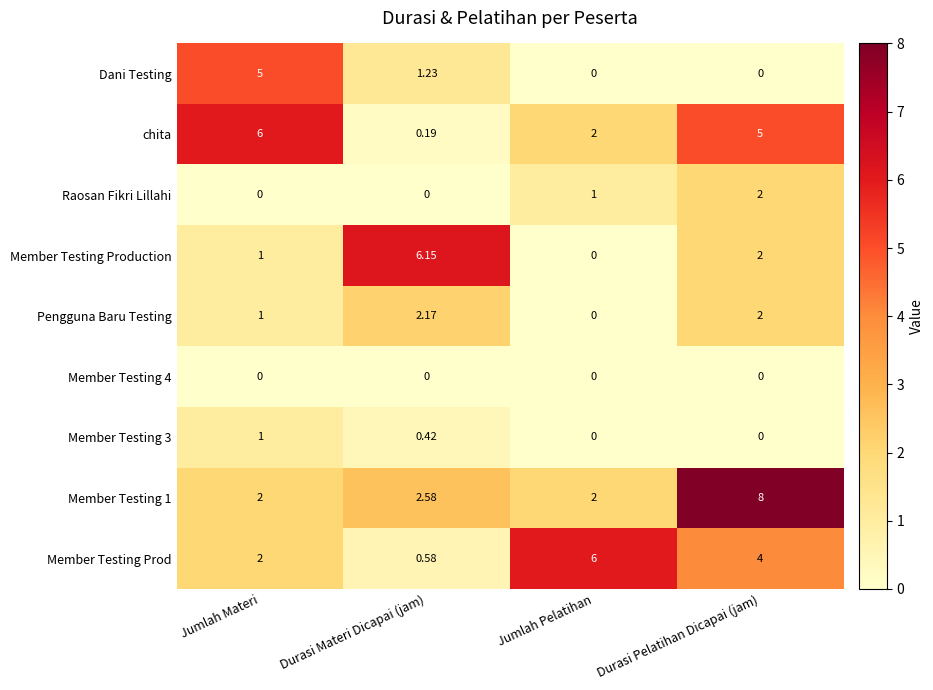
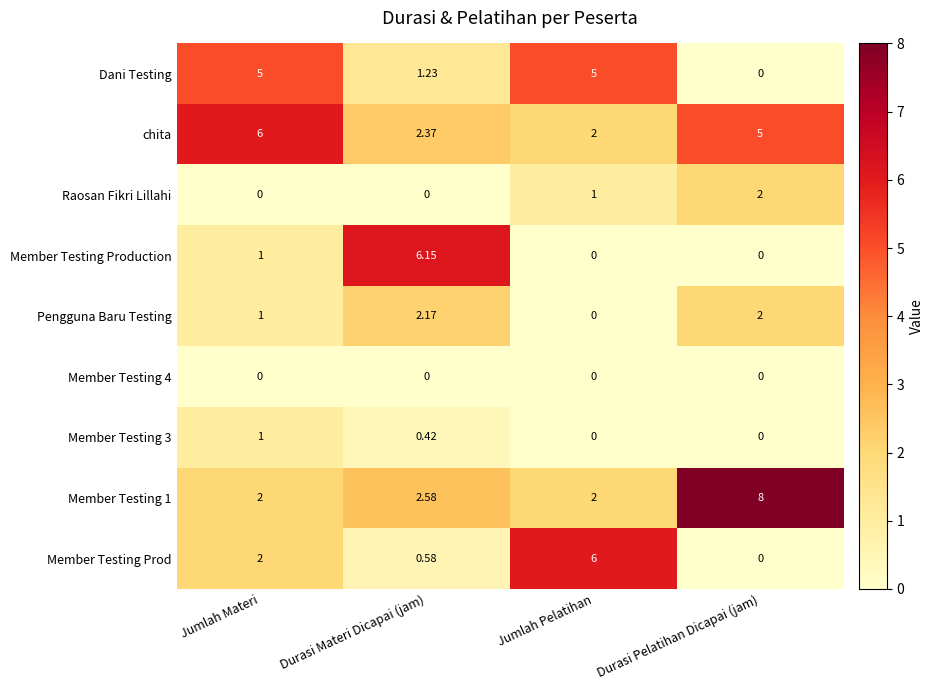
  {
    "Dani Testing": {
      "Jumlah Materi": 5,
      "Durasi Materi Dicapai (jam)": 1.23,
-     "Jumlah Pelatihan": 0,
+     "Jumlah Pelatihan": 5,
      "Durasi Pelatihan Dicapai (jam)": 0
    },
    "chita": {
      "Jumlah Materi": 6,
-     "Durasi Materi Dicapai (jam)": 0.19,
+     "Durasi Materi Dicapai (jam)": 2.37,
      "Jumlah Pelatihan": 2,
      "Durasi Pelatihan Dicapai (jam)": 5
    },
    "Raosan Fikri Lillahi": {
      "Jumlah Materi": 0,
      "Durasi Materi Dicapai (jam)": 0,
      "Jumlah Pelatihan": 1,
      "Durasi Pelatihan Dicapai (jam)": 2
    },
    "Member Testing Production": {
      "Jumlah Materi": 1,
      "Durasi Materi Dicapai (jam)": 6.15,
      "Jumlah Pelatihan": 0,
-     "Durasi Pelatihan Dicapai (jam)": 2
+     "Durasi Pelatihan Dicapai (jam)": 0
    },
    "Pengguna Baru Testing": {
      "Jumlah Materi": 1,
      "Durasi Materi Dicapai (jam)": 2.17,
      "Jumlah Pelatihan": 0,
      "Durasi Pelatihan Dicapai (jam)": 2
    },
    "Member Testing 4": {
      "Jumlah Materi": 0,
      "Durasi Materi Dicapai (jam)": 0,
      "Jumlah Pelatihan": 0,
      "Durasi Pelatihan Dicapai (jam)": 0
    },
    "Member Testing 3": {
      "Jumlah Materi": 1,
      "Durasi Materi Dicapai (jam)": 0.42,
      "Jumlah Pelatihan": 0,
      "Durasi Pelatihan Dicapai (jam)": 0
    },
    "Member Testing 1": {
      "Jumlah Materi": 2,
      "Durasi Materi Dicapai (jam)": 2.58,
      "Jumlah Pelatihan": 2,
      "Durasi Pelatihan Dicapai (jam)": 8
    },
    "Member Testing Prod": {
      "Jumlah Materi": 2,
      "Durasi Materi Dicapai (jam)": 0.58,
      "Jumlah Pelatihan": 6,
-     "Durasi Pelatihan Dicapai (jam)": 4
+     "Durasi Pelatihan Dicapai (jam)": 0
    }
  }
